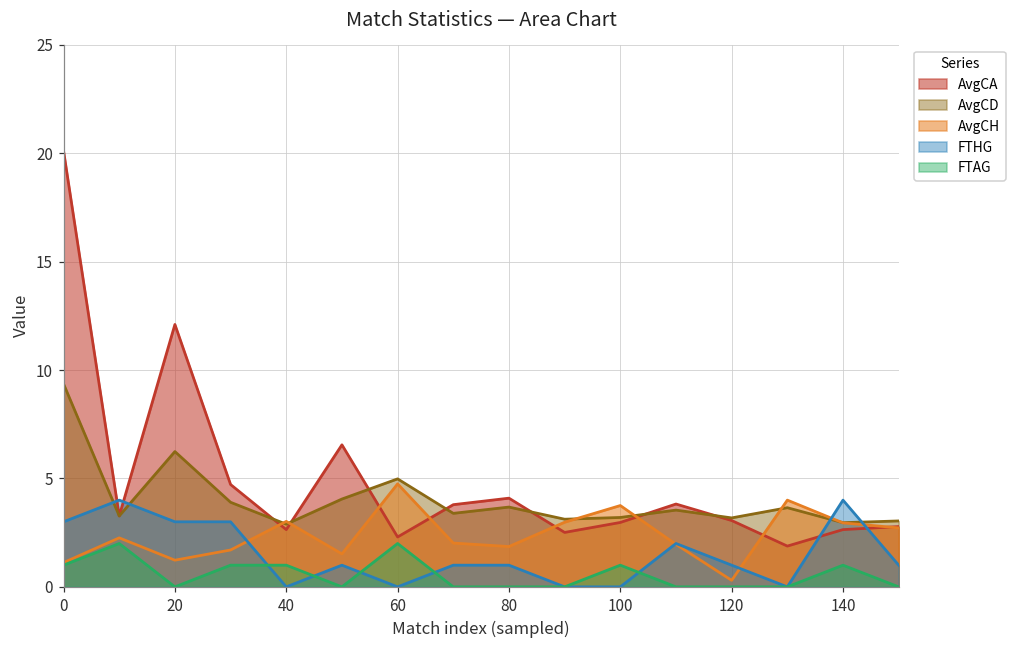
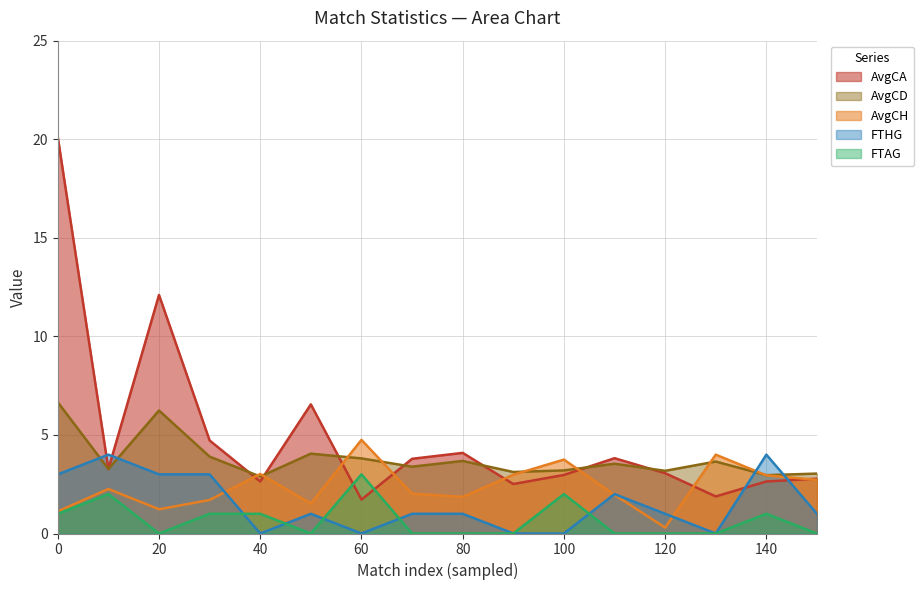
  {
    "AvgCA": {
      "0": 20.1,
      "20": 12.1,
      "40": 2.6,
-     "60": 2.3,
+     "60": 1.7,
      "80": 4.1,
      "100": 3.0,
      "140": 2.6
    },
    "AvgCD": {
-     "0": 9.4,
+     "0": 6.7,
      "20": 6.2,
-     "60": 5.0,
+     "60": 3.8,
      "80": 3.7,
      "100": 3.2
    },
    "AvgCH": {
      "20": 1.2,
      "60": 4.8,
      "80": 1.9,
      "100": 3.8,
      "120": 0.3
    },
    "FTHG": {
      "0": 3.0,
      "20": 3.0,
      "40": 0.0,
      "60": 0.0,
      "80": 1.0,
      "100": 0.0,
      "120": 1.0,
      "140": 4.0
    },
    "FTAG": {
      "20": 0,
      "40": 1,
-     "60": 2,
+     "60": 3,
      "80": 0,
-     "100": 1,
+     "100": 2,
      "120": 0,
      "140": 1
    }
  }
